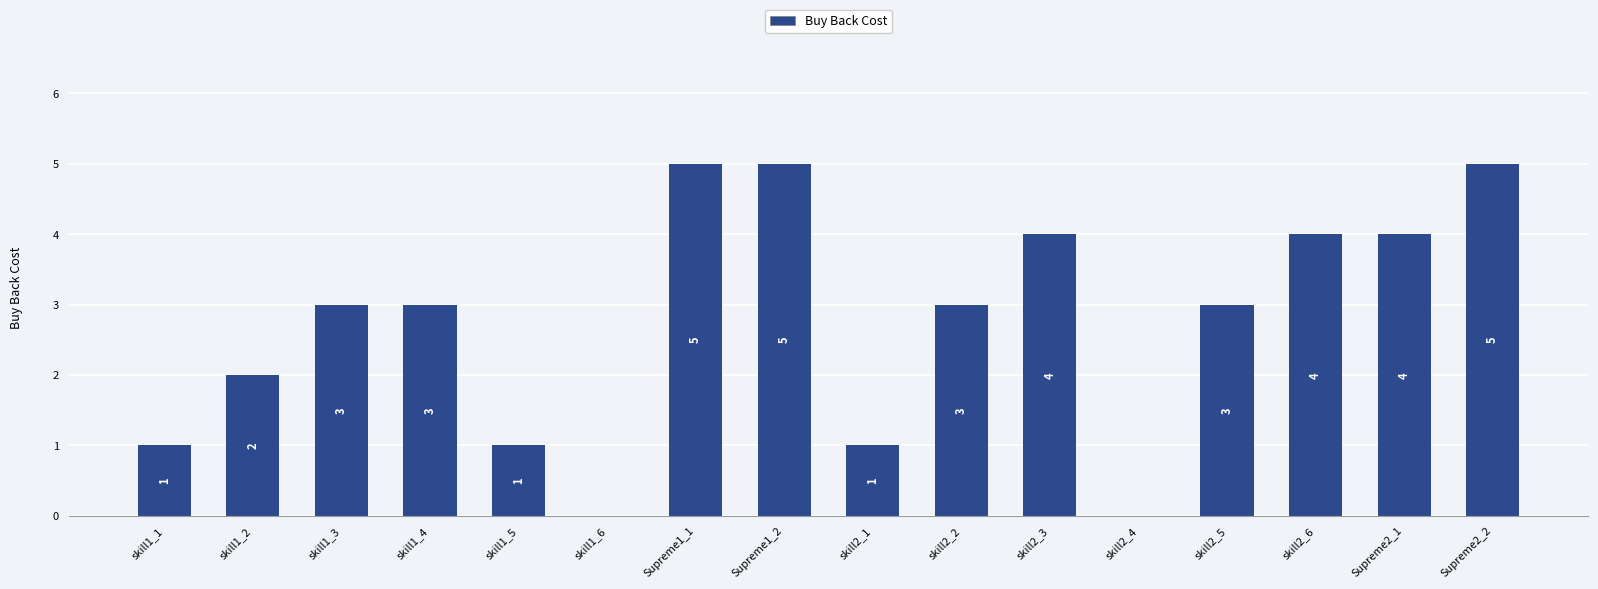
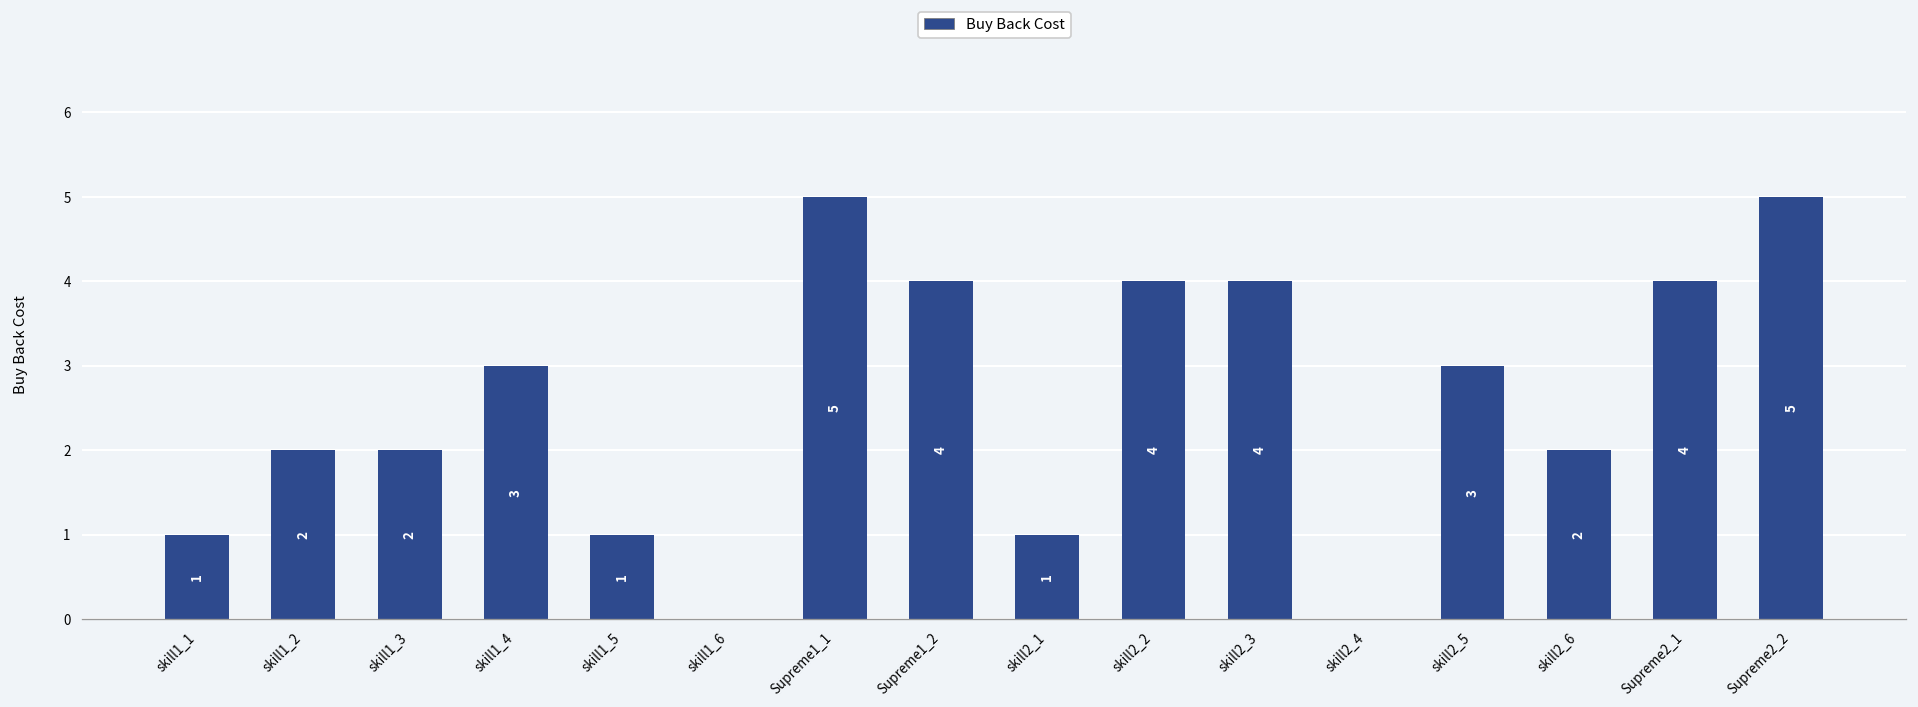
  {
    "skill1_1": 1,
    "skill1_2": 2,
-   "skill1_3": 3,
+   "skill1_3": 2,
    "skill1_4": 3,
    "skill1_5": 1,
    "Supreme1_1": 5,
-   "Supreme1_2": 5,
+   "Supreme1_2": 4,
    "skill2_1": 1,
-   "skill2_2": 3,
+   "skill2_2": 4,
    "skill2_3": 4,
    "skill2_5": 3,
-   "skill2_6": 4,
+   "skill2_6": 2,
    "Supreme2_1": 4,
    "Supreme2_2": 5
  }
